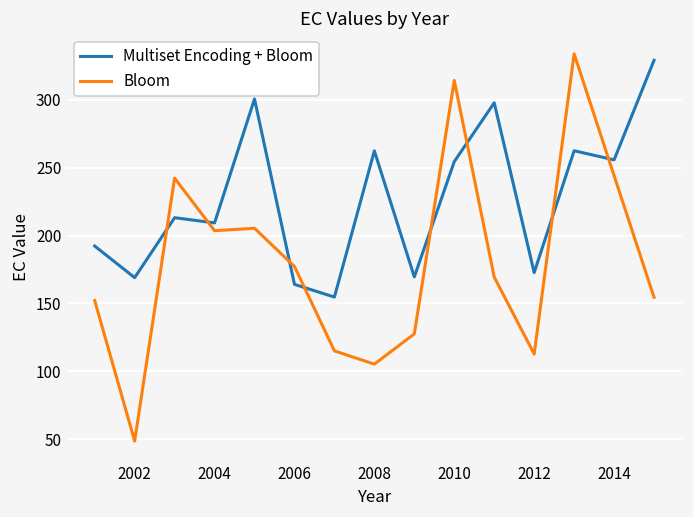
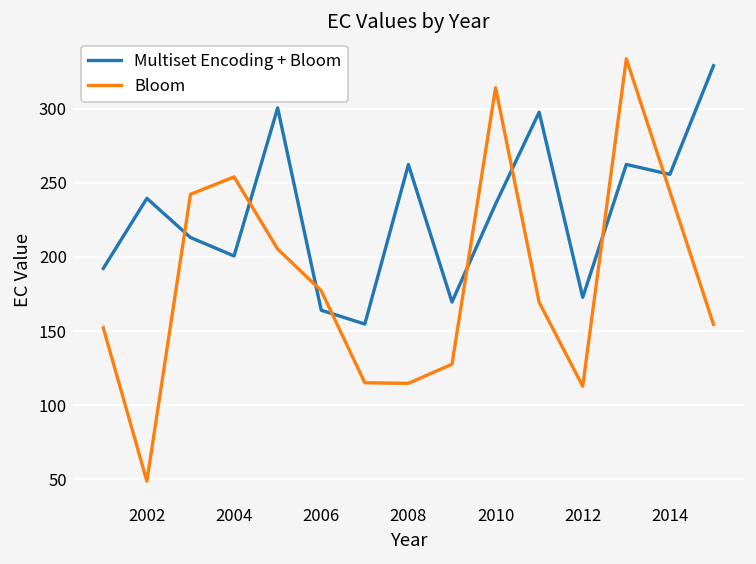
  {
    "Multiset Encoding + Bloom": {
-     "2002": 169,
-     "2004": 209,
+     "2002": 240,
+     "2004": 201,
      "2006": 164,
      "2008": 262,
-     "2010": 254,
+     "2010": 236,
      "2012": 173,
      "2014": 256
    },
    "Bloom": {
      "2002": 49,
-     "2004": 204,
+     "2004": 254,
      "2006": 177,
-     "2008": 105,
+     "2008": 115,
      "2010": 314,
      "2012": 113,
      "2014": 244
    }
  }
